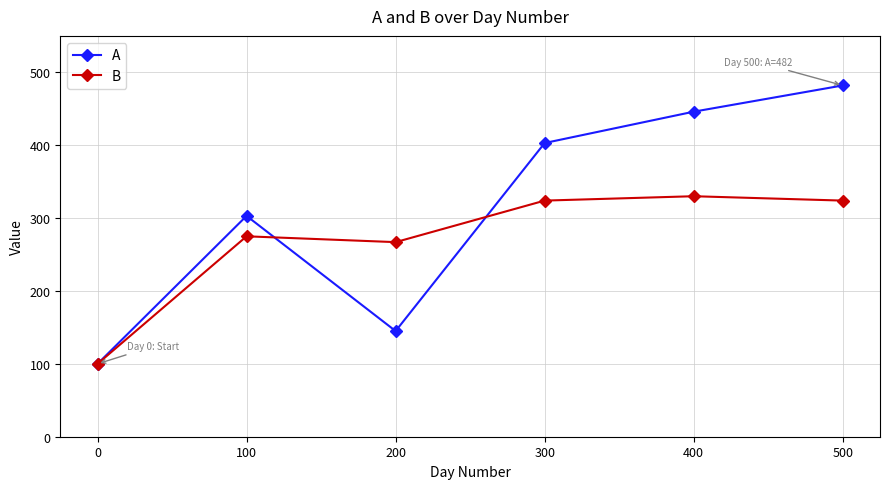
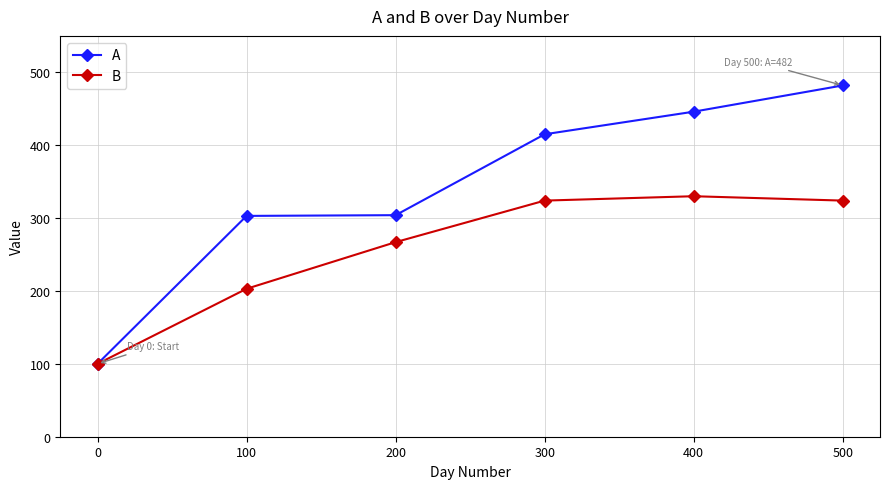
  {
    "A": {
      "100": 300,
-     "200": 150,
-     "300": 400,
+     "200": 300,
+     "300": 420,
      "400": 450
    },
    "B": {
-     "100": 280,
+     "100": 200,
      "200": 270,
      "300": 320,
      "400": 330,
      "500": 320
    }
  }
